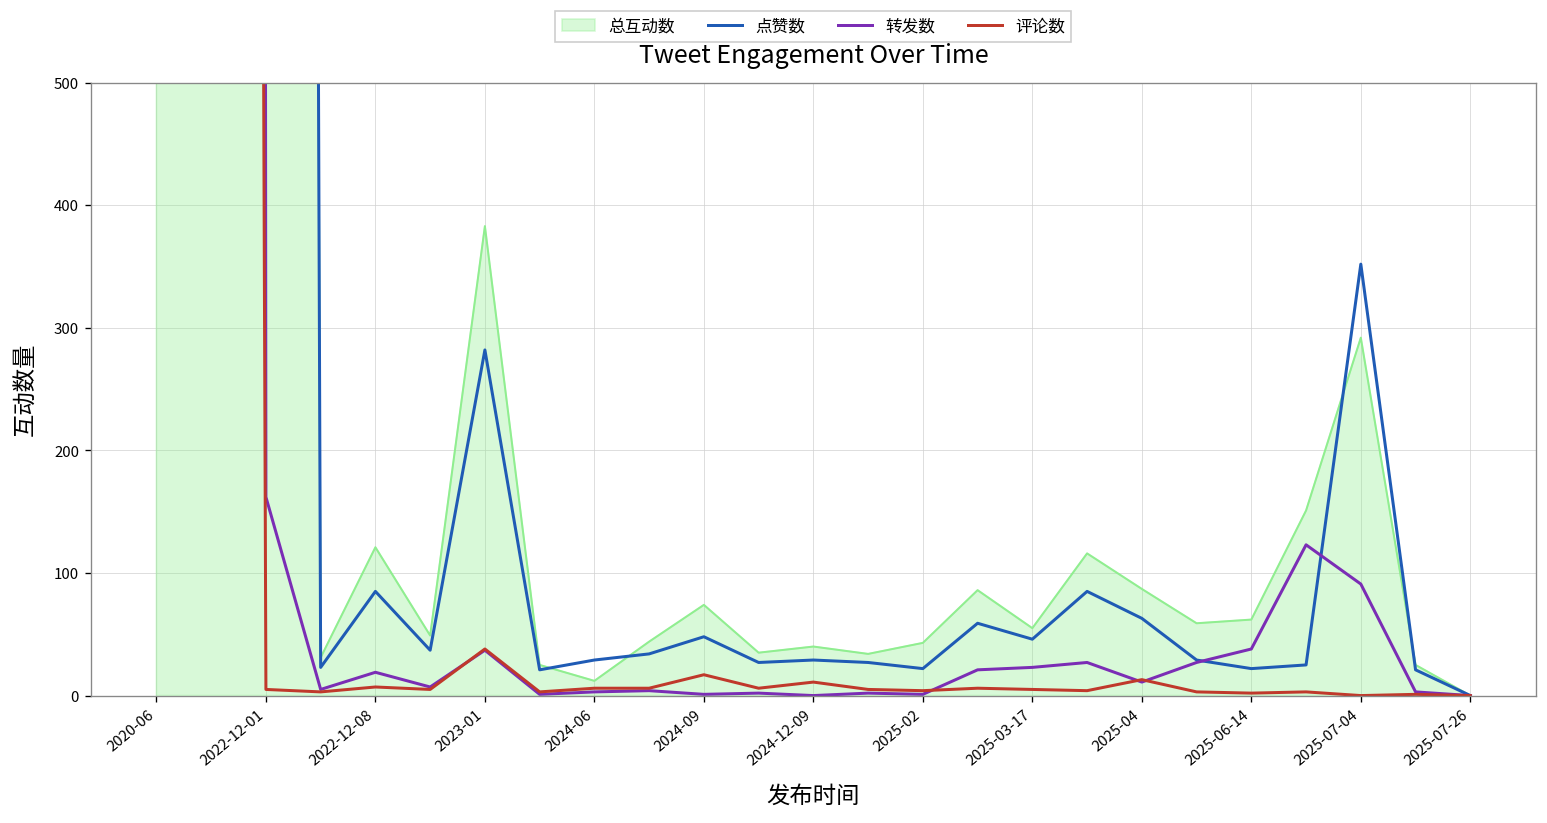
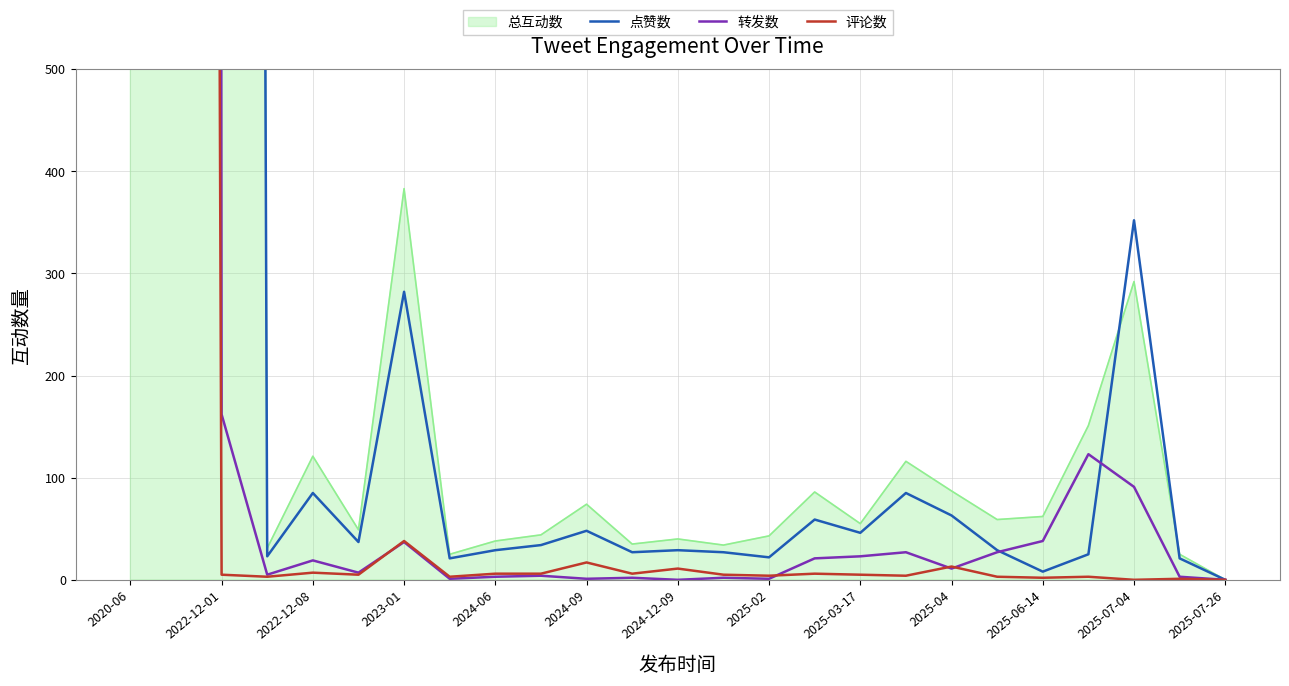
  {
    "总互动数": {
      "2022-12-08": 121,
      "2023-01": 383,
-     "2024-06": 12,
+     "2024-06": 38,
      "2024-09": 74,
      "2024-12-09": 40,
      "2025-02": 43,
      "2025-03-17": 55,
      "2025-04": 87,
      "2025-06-14": 62,
      "2025-07-04": 292
    },
    "点赞数": {
      "2022-12-08": 85,
      "2023-01": 282,
      "2024-06": 29,
      "2024-09": 48,
      "2024-12-09": 29,
      "2025-02": 22,
      "2025-03-17": 46,
      "2025-04": 63,
-     "2025-06-14": 22,
+     "2025-06-14": 8,
      "2025-07-04": 352
    },
    "转发数": {
      "2022-12-01": 162,
      "2022-12-08": 19,
      "2024-06": 3,
      "2024-09": 1,
      "2024-12-09": 0,
      "2025-02": 1,
      "2025-03-17": 23,
      "2025-06-14": 38,
      "2025-07-04": 91
    },
    "评论数": {
      "2022-12-01": 5,
      "2022-12-08": 7,
      "2024-06": 6,
      "2024-09": 17,
      "2024-12-09": 11,
      "2025-02": 4,
      "2025-03-17": 5,
      "2025-06-14": 2,
      "2025-07-04": 0
    }
  }
